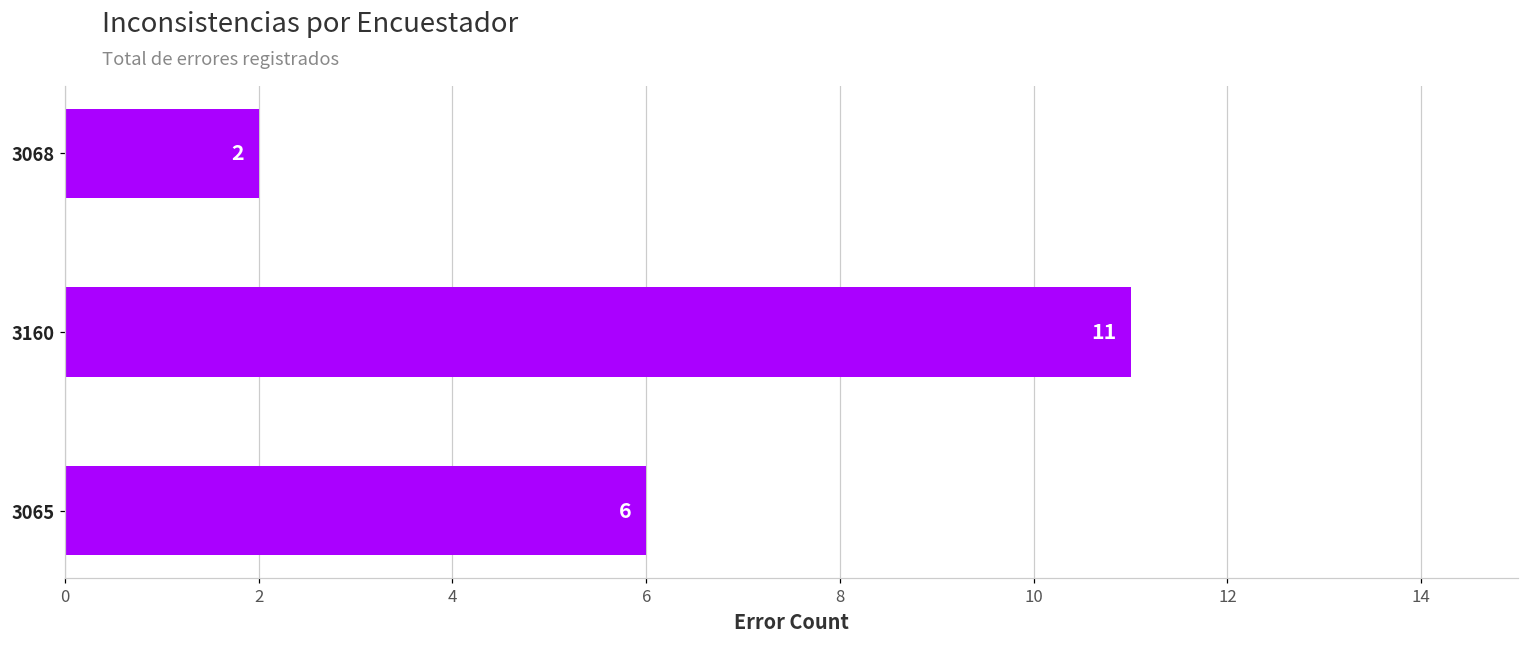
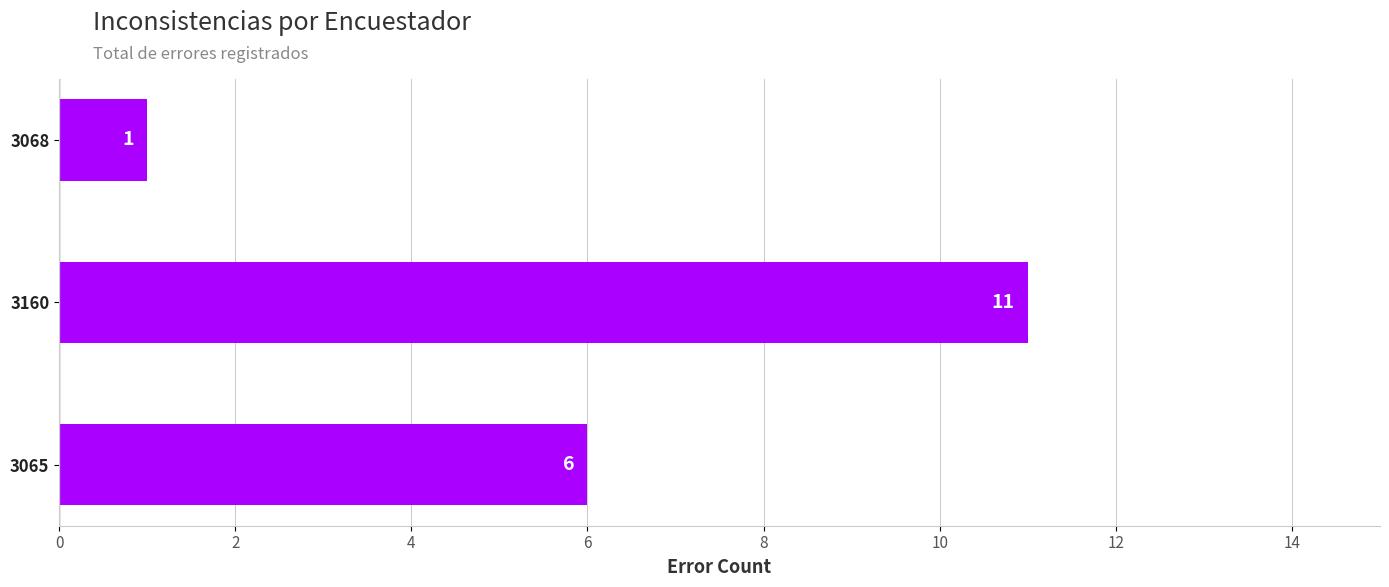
  {
-   "3068": 2,
+   "3068": 1,
    "3160": 11,
    "3065": 6
  }
